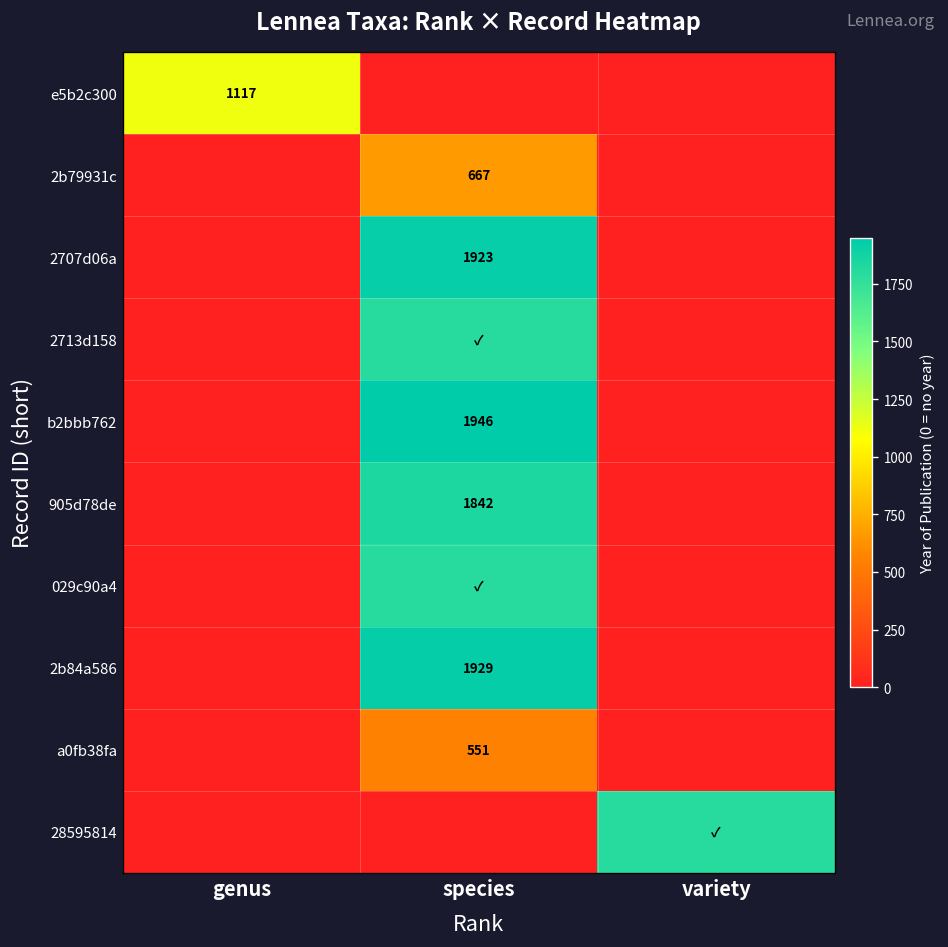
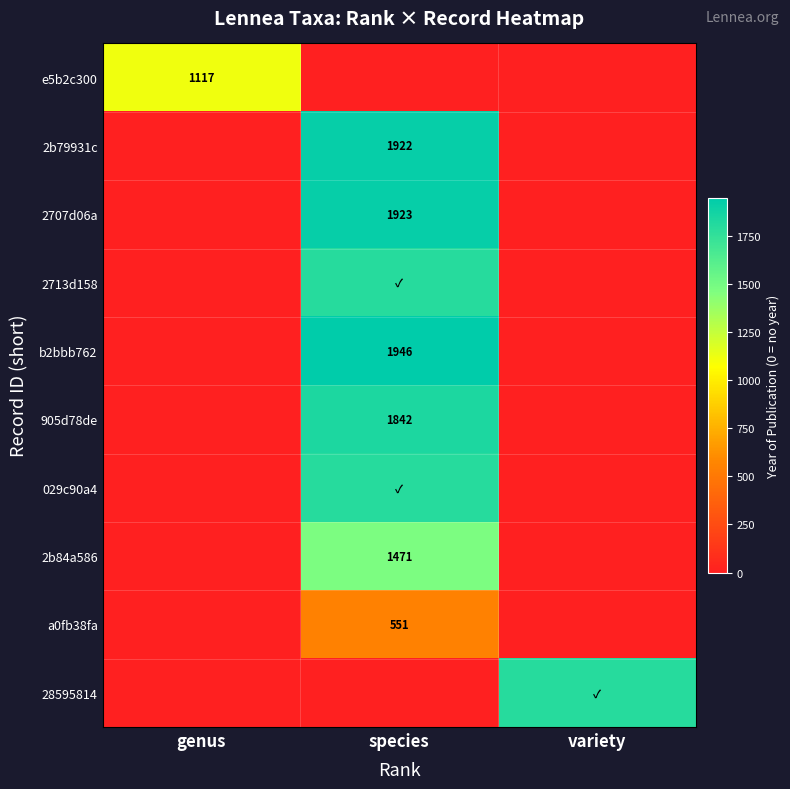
  {
    "e5b2c300": {
      "genus": 1117
    },
    "2b79931c": {
-     "species": 667
+     "species": 1922
    },
    "2707d06a": {
      "species": 1923
    },
    "b2bbb762": {
      "species": 1946
    },
    "905d78de": {
      "species": 1842
    },
    "2b84a586": {
-     "species": 1929
+     "species": 1471
    },
    "a0fb38fa": {
      "species": 551
    }
  }
